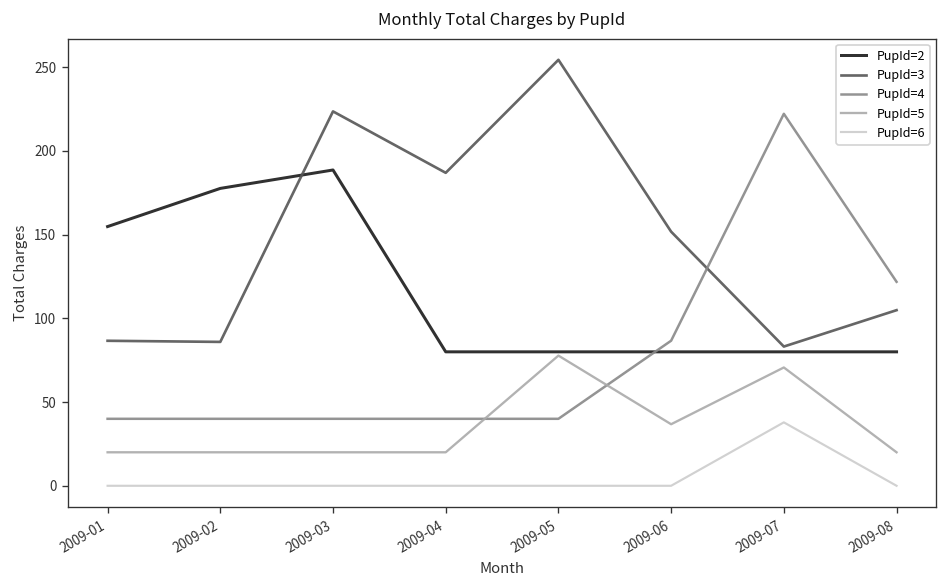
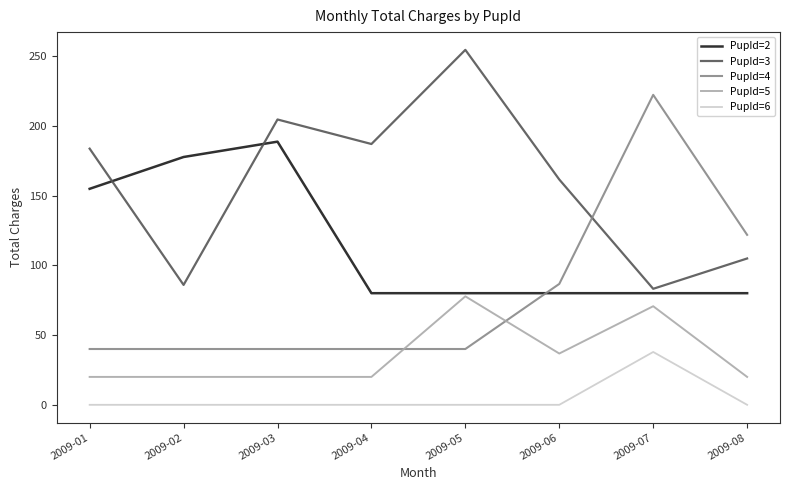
  {
    "PupId=2": {
      "2009-01": 155,
      "2009-02": 178,
      "2009-03": 189,
      "2009-04": 80,
      "2009-05": 80,
      "2009-06": 80,
      "2009-07": 80,
      "2009-08": 80
    },
    "PupId=3": {
-     "2009-01": 87,
+     "2009-01": 184,
      "2009-02": 86,
-     "2009-03": 224,
+     "2009-03": 205,
      "2009-04": 187,
      "2009-05": 254,
-     "2009-06": 152,
+     "2009-06": 161,
      "2009-07": 83,
      "2009-08": 105
    }
  }
